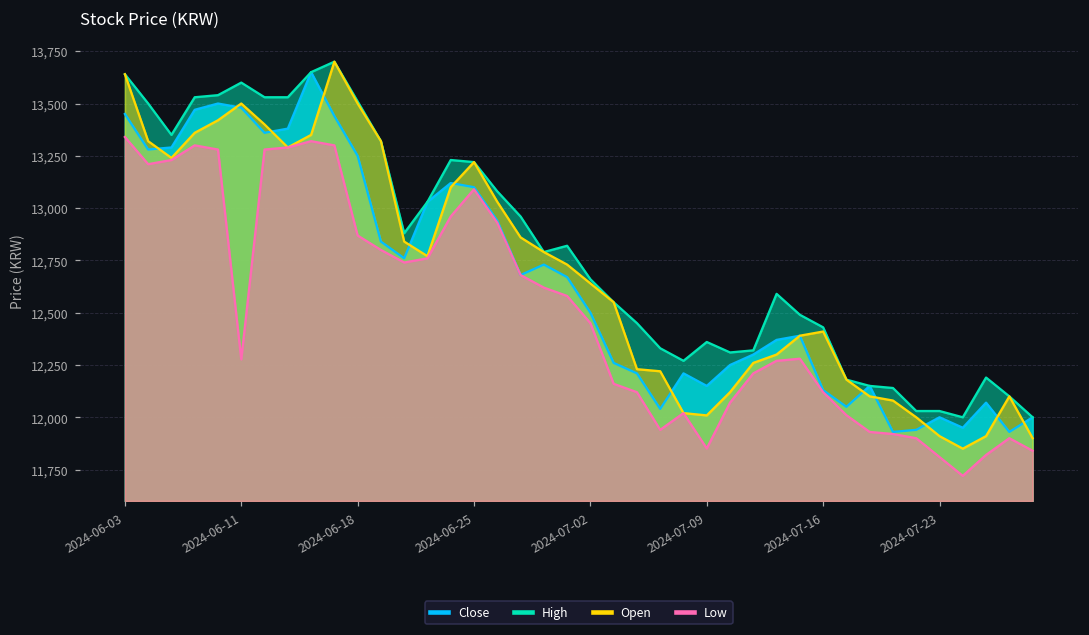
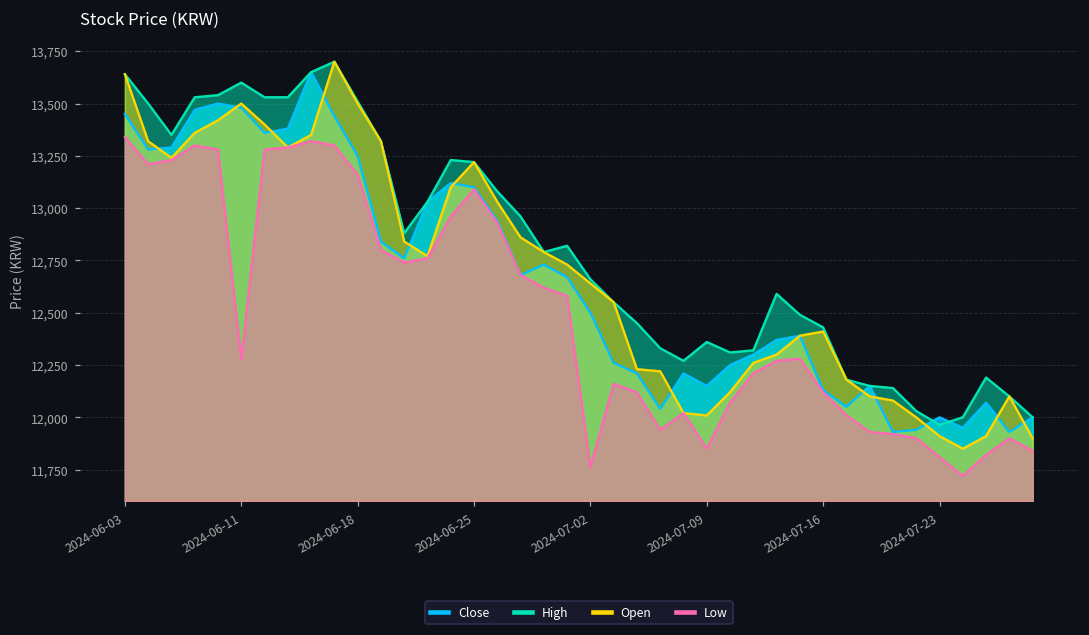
  {
    "Close": {
      "2024-06-03": "13,450",
      "2024-06-11": "13,480",
      "2024-06-18": "13,250",
      "2024-07-02": "12,500",
      "2024-07-09": "12,150",
      "2024-07-23": "12,000"
    },
    "High": {
      "2024-06-11": "13,600",
      "2024-07-02": "12,660",
      "2024-07-09": "12,360",
      "2024-07-16": "12,430",
-     "2024-07-23": "12,030"
+     "2024-07-23": "11,960"
    },
    "Open": {
      "2024-06-11": "13,500",
      "2024-07-02": "12,640",
      "2024-07-09": "12,010",
      "2024-07-16": "12,410",
      "2024-07-23": "11,910"
    },
    "Low": {
      "2024-06-03": "13,340",
      "2024-06-11": "12,280",
-     "2024-06-18": "12,870",
-     "2024-07-02": "12,450",
+     "2024-06-18": "13,160",
+     "2024-07-02": "11,760",
      "2024-07-09": "11,850",
      "2024-07-23": "11,810"
    }
  }
